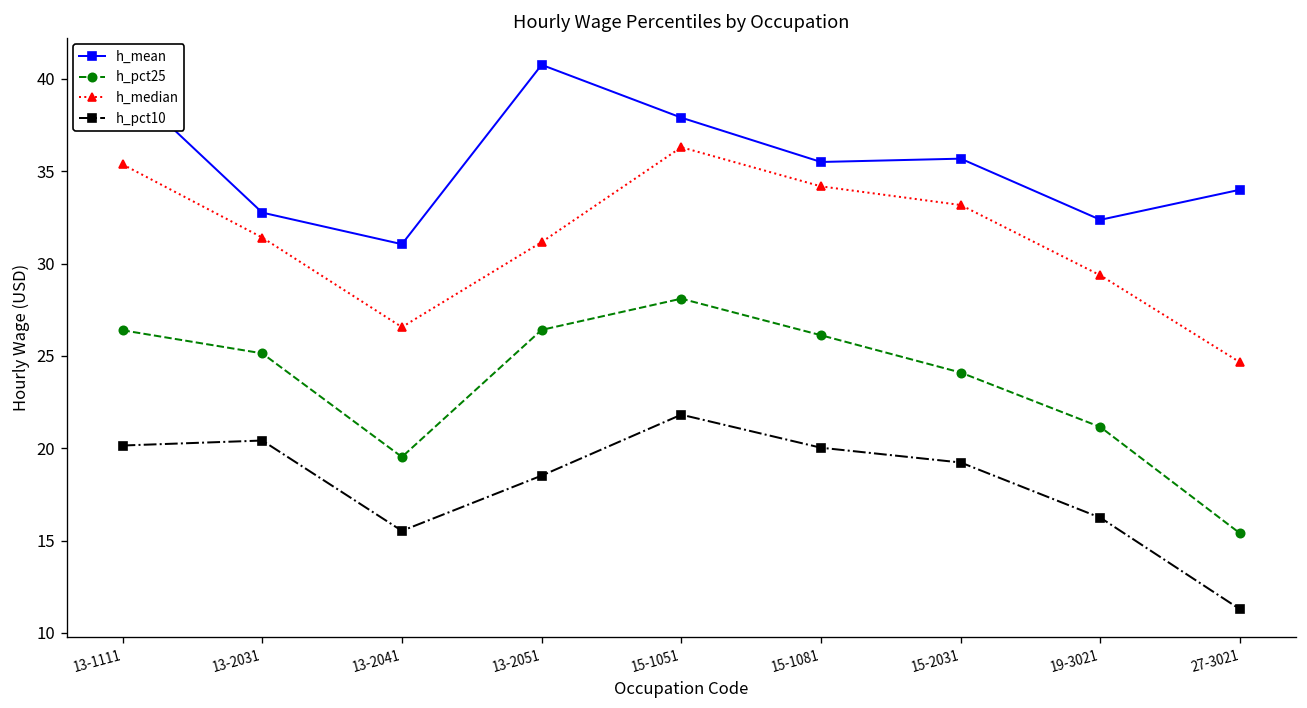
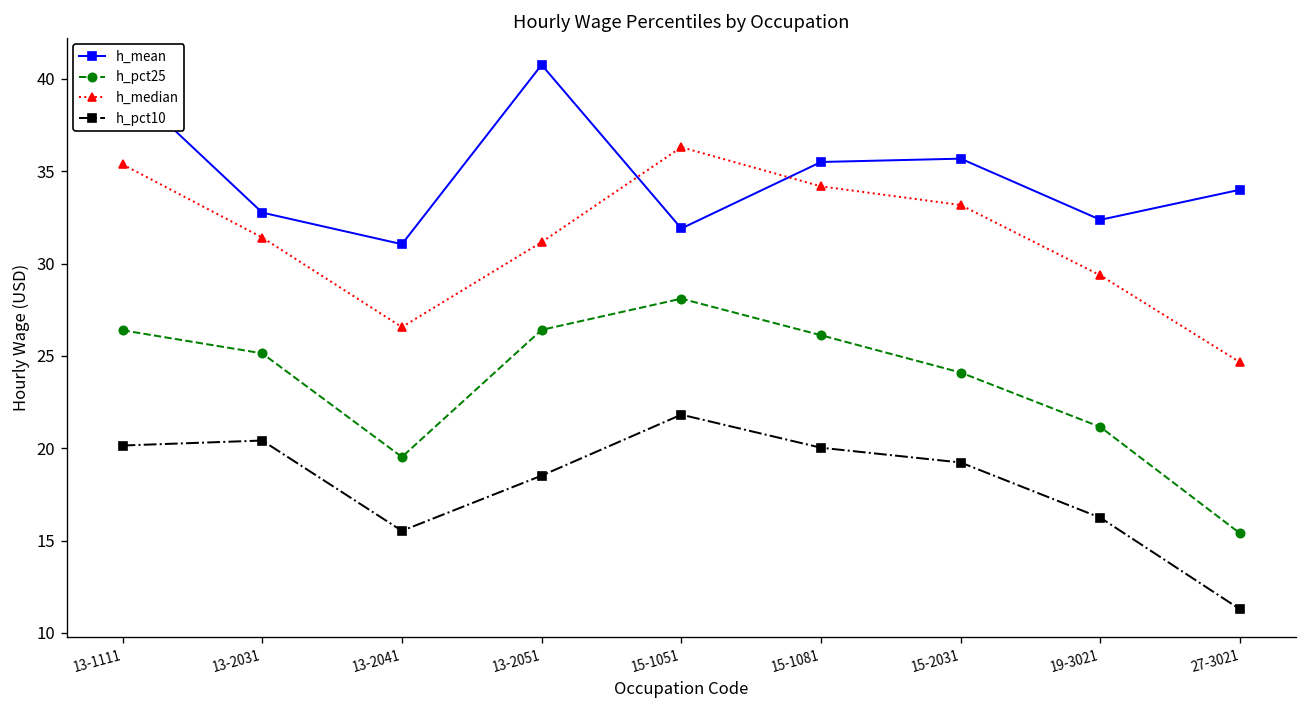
  {
    "h_mean": {
      "13-2031": 32.8,
      "13-2041": 31.1,
      "13-2051": 40.8,
-     "15-1051": 37.9,
+     "15-1051": 31.9,
      "15-1081": 35.5,
      "15-2031": 35.7,
      "19-3021": 32.4,
      "27-3021": 34.0
    },
    "h_pct25": {
      "13-1111": 26.4,
      "13-2031": 25.1,
      "13-2041": 19.5,
      "13-2051": 26.4,
      "15-1051": 28.1,
      "15-1081": 26.1,
      "15-2031": 24.1,
      "19-3021": 21.2,
      "27-3021": 15.4
    },
    "h_median": {
      "13-1111": 35.4,
      "13-2031": 31.4,
      "13-2041": 26.6,
      "13-2051": 31.2,
      "15-1051": 36.3,
      "15-1081": 34.2,
      "15-2031": 33.2,
      "19-3021": 29.4,
      "27-3021": 24.7
    },
    "h_pct10": {
      "13-1111": 20.2,
      "13-2031": 20.4,
      "13-2041": 15.5,
      "13-2051": 18.5,
      "15-1051": 21.8,
      "15-1081": 20.0,
      "15-2031": 19.2,
      "19-3021": 16.2,
      "27-3021": 11.3
    }
  }
